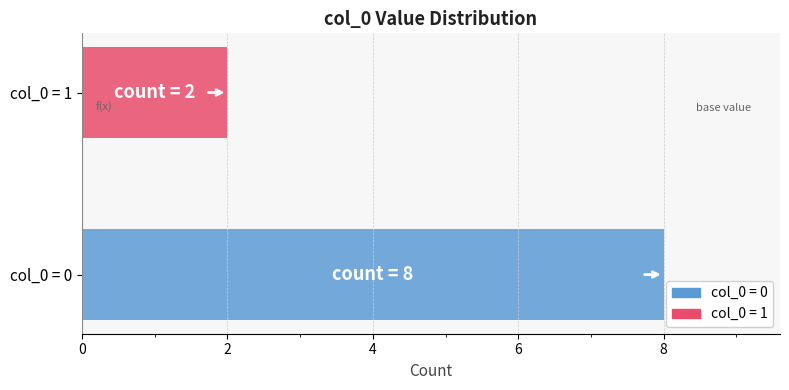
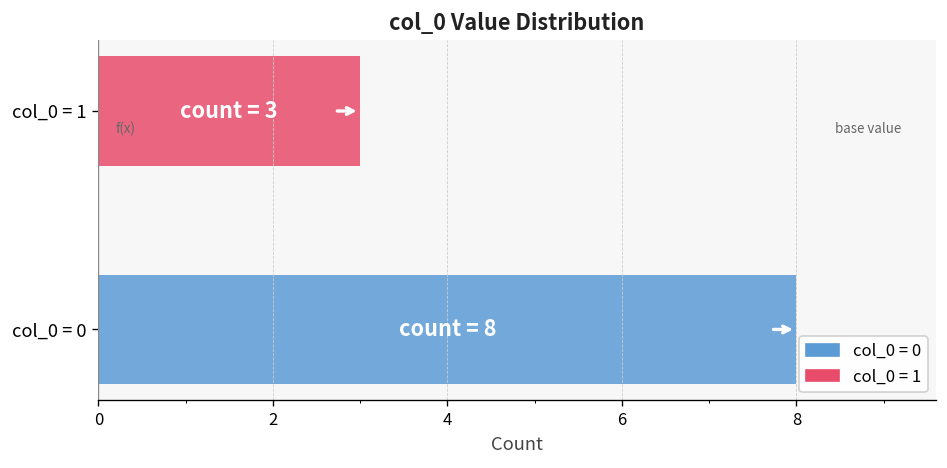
  {
-   "col_0 = 1": 2,
+   "col_0 = 1": 3,
    "col_0 = 0": 8
  }
